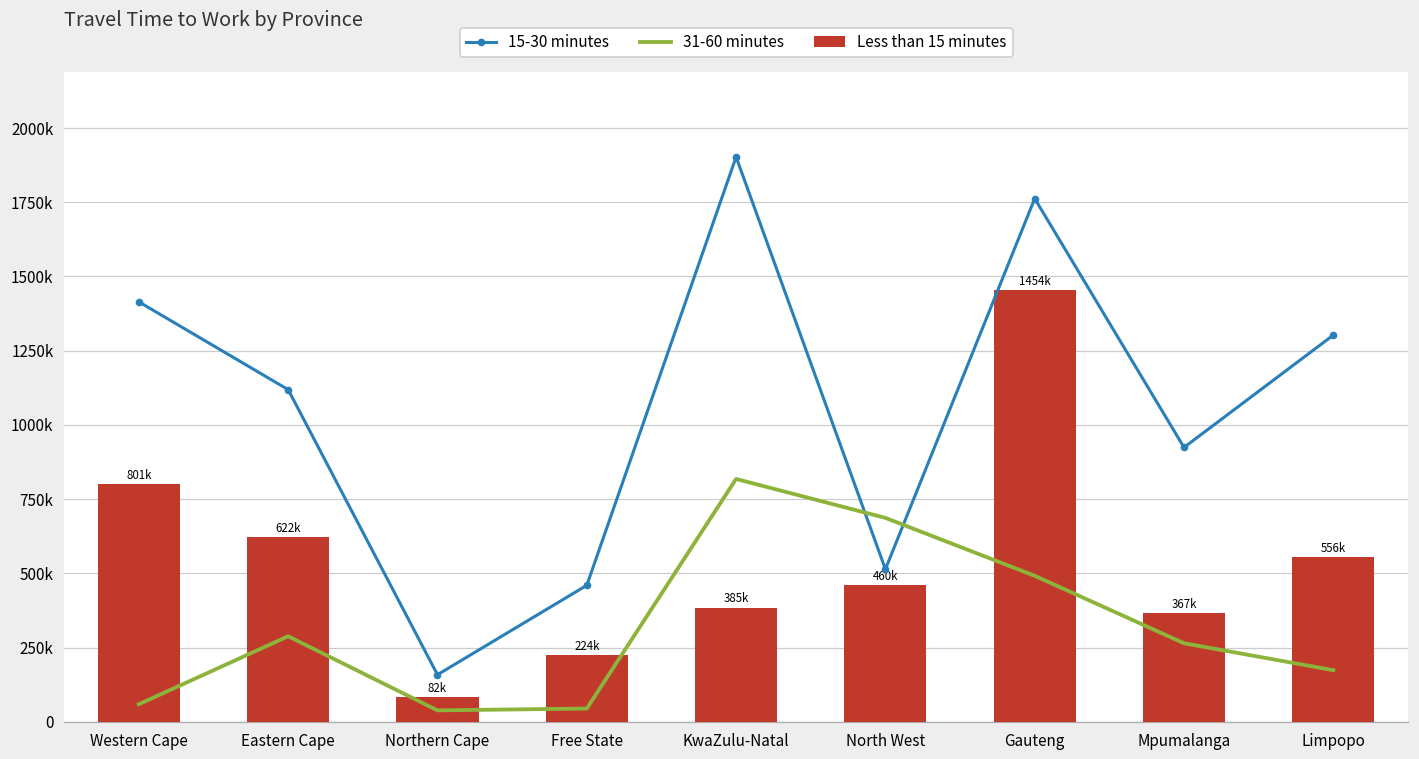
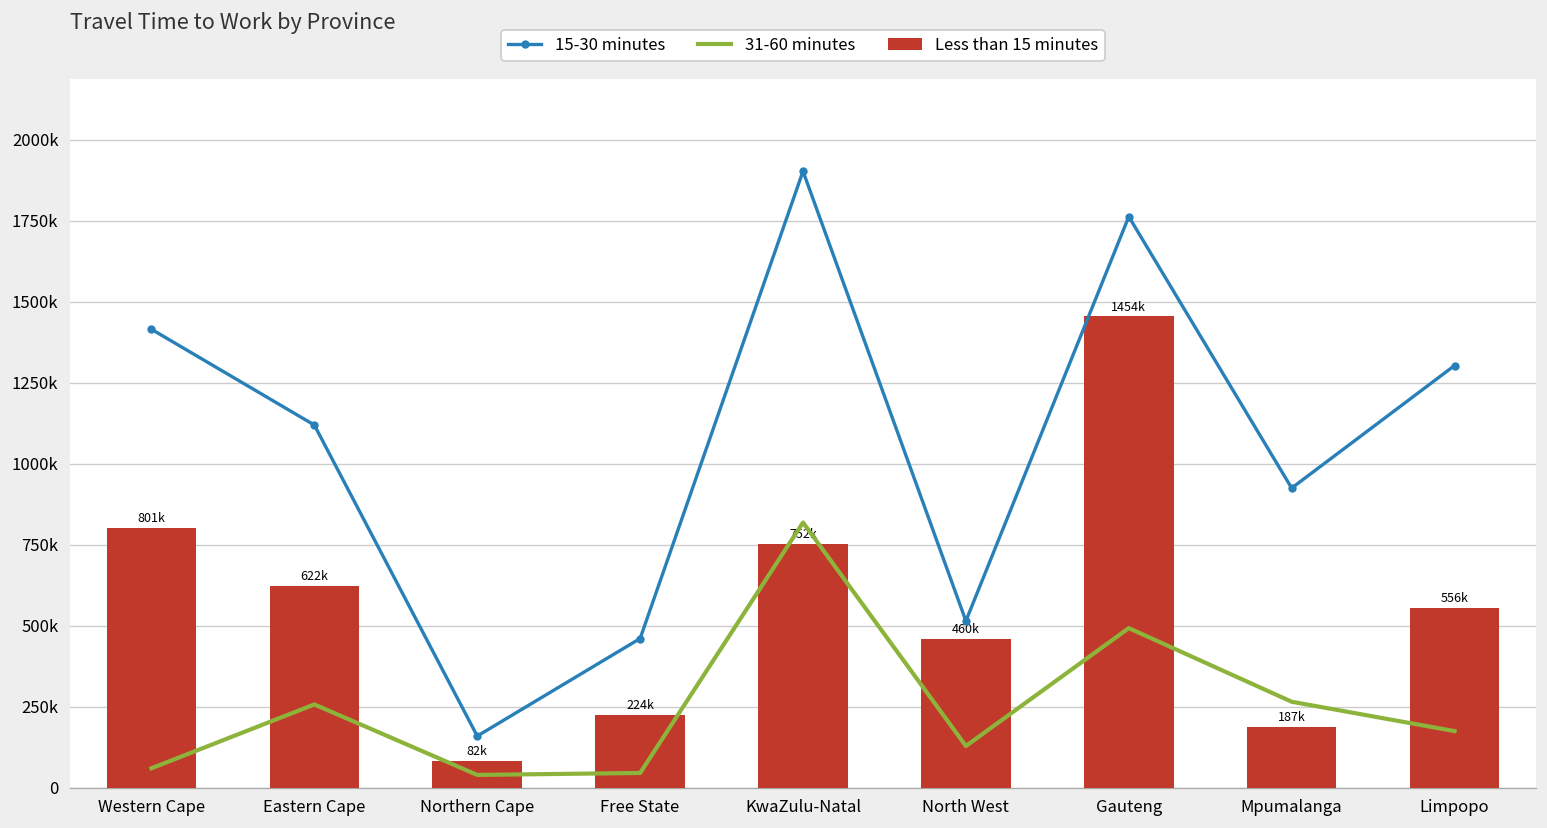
  {
    "15-30 minutes": {
      "Western Cape": "1410000",
      "Eastern Cape": "1120000",
      "Northern Cape": "160000",
      "Free State": "460000",
      "KwaZulu-Natal": "1900000",
      "Gauteng": "1760000",
      "Mpumalanga": "920000",
      "Limpopo": "1300000"
    },
    "Less than 15 minutes": {
      "Western Cape": "801k",
      "Eastern Cape": "622k",
      "Northern Cape": "82k",
      "Free State": "224k",
-     "KwaZulu-Natal": "385k",
+     "KwaZulu-Natal": "752k",
      "North West": "460k",
      "Gauteng": "1454k",
-     "Mpumalanga": "367k",
+     "Mpumalanga": "187k",
      "Limpopo": "556k"
    },
    "31-60 minutes": {
      "Western Cape": "60000",
-     "Eastern Cape": "290000",
+     "Eastern Cape": "260000",
      "Northern Cape": "40000",
      "Free State": "40000",
      "KwaZulu-Natal": "820000",
-     "North West": "690000",
+     "North West": "130000",
      "Gauteng": "490000",
      "Mpumalanga": "260000",
      "Limpopo": "170000"
    }
  }
